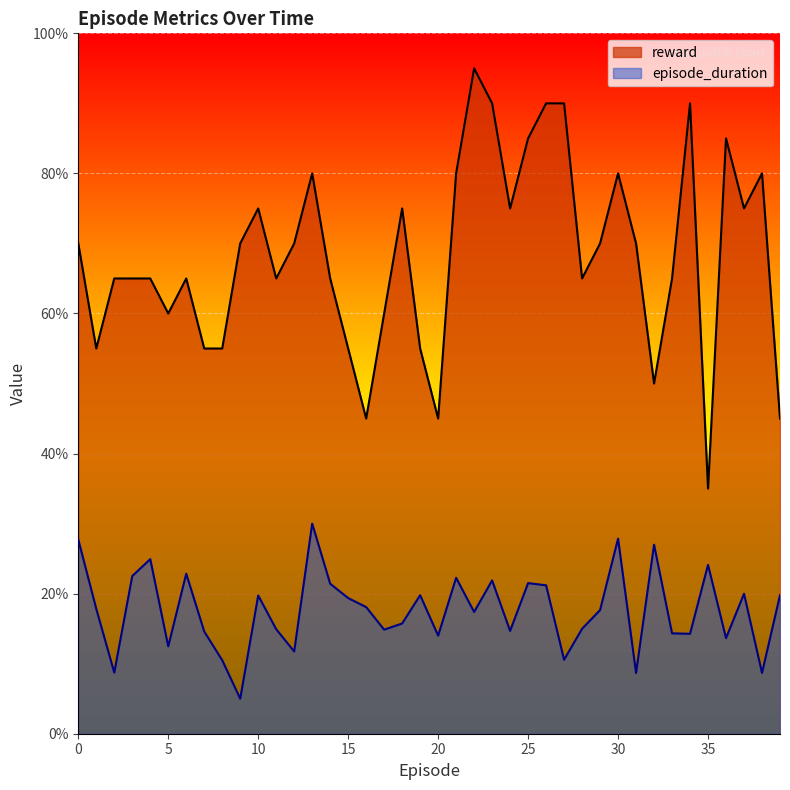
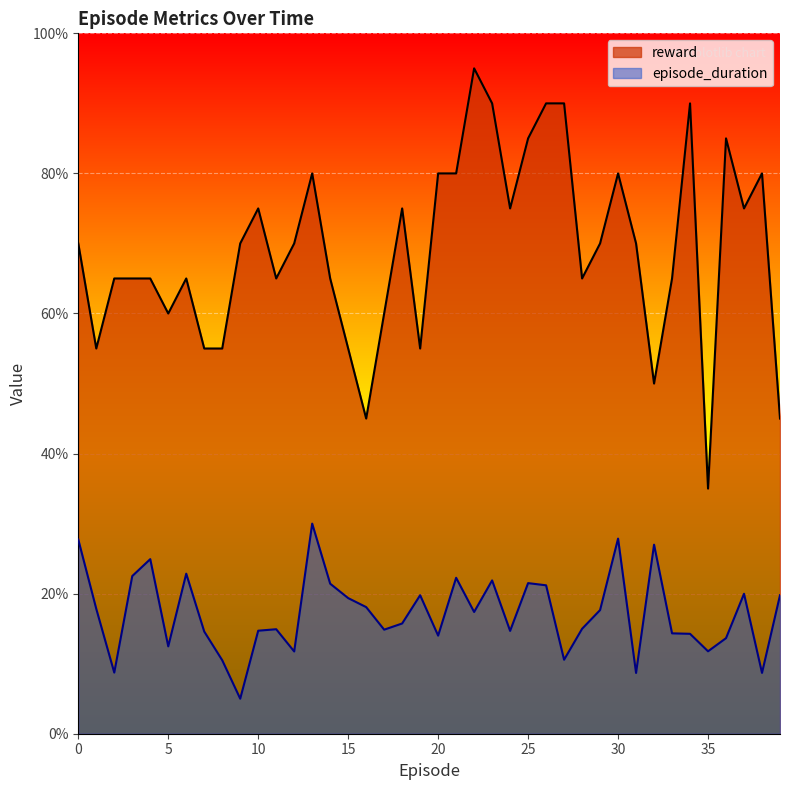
  {
    "reward": {
      "0": "70%",
      "5": "60%",
      "10": "75%",
      "15": "55%",
-     "20": "45%",
+     "20": "80%",
      "25": "85%",
      "30": "80%",
      "35": "35%"
    },
    "episode_duration": {
      "0": "28%",
      "5": "12%",
-     "10": "20%",
+     "10": "15%",
      "15": "19%",
      "20": "14%",
      "25": "22%",
      "30": "28%",
-     "35": "24%"
+     "35": "12%"
    }
  }
